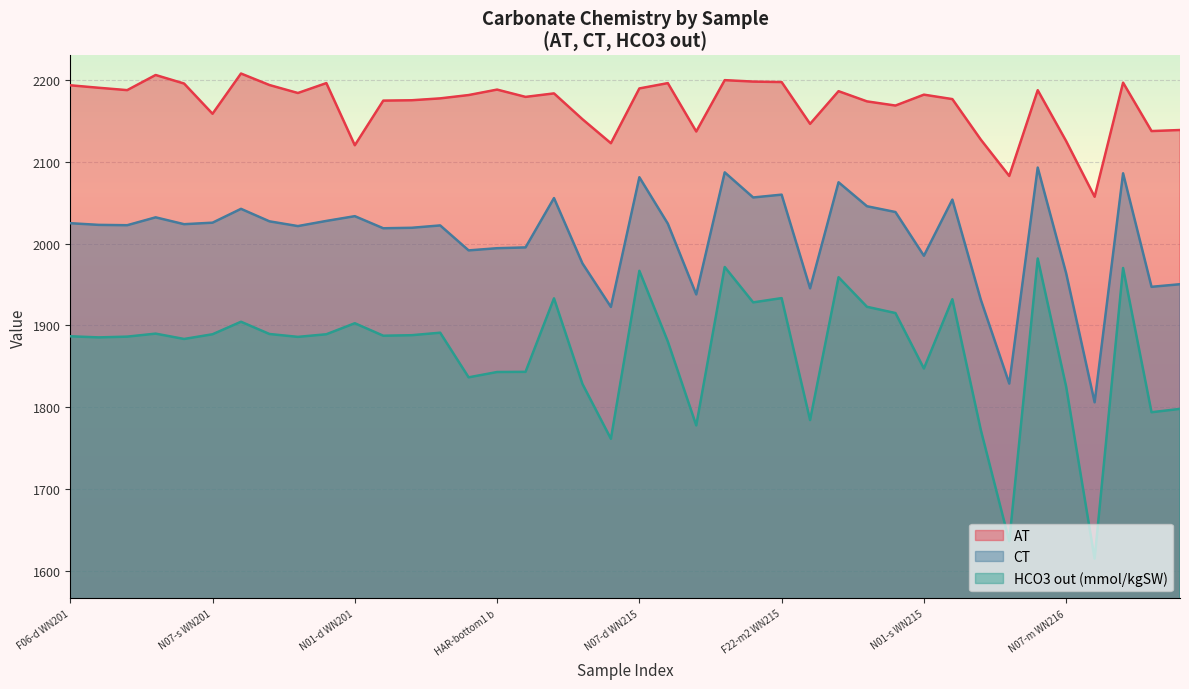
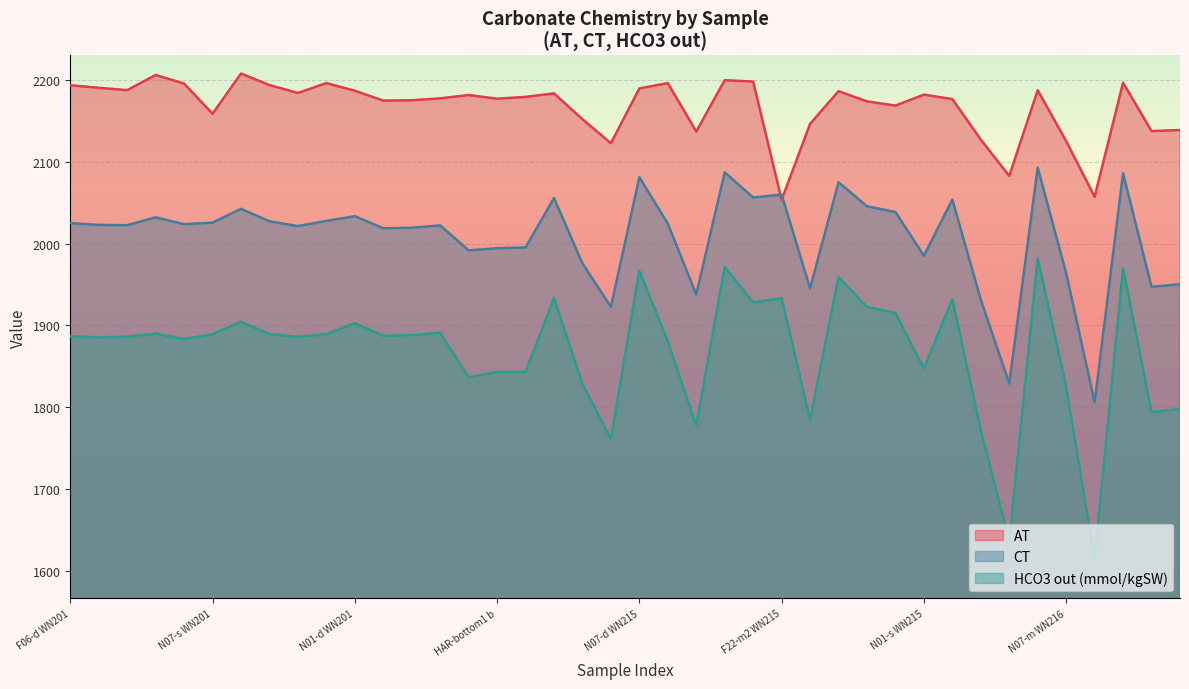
  {
    "AT": {
      "F06-d WN201": 2190,
      "N07-s WN201": 2160,
-     "N01-d WN201": 2120,
-     "HAR-bottom1 b": 2190,
+     "N01-d WN201": 2190,
+     "HAR-bottom1 b": 2180,
      "N07-d WN215": 2190,
-     "F22-m2 WN215": 2200,
+     "F22-m2 WN215": 2050,
      "N01-s WN215": 2180,
      "N07-m WN216": 2130
    }
  }
